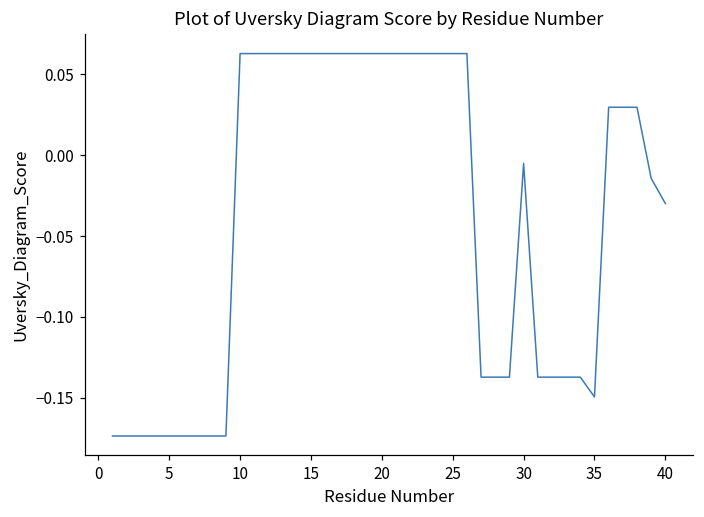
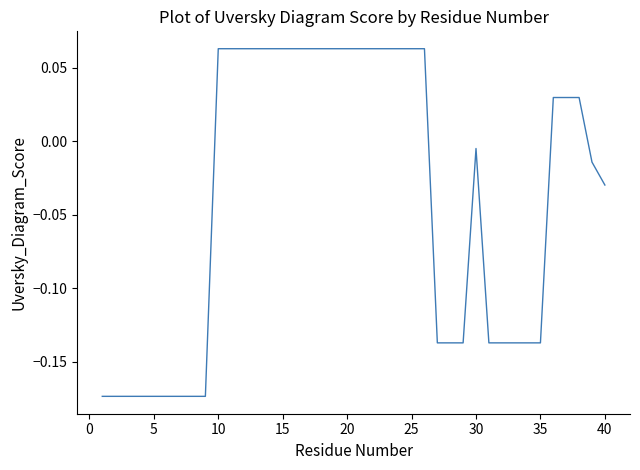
  {
    "5": -0.174,
    "10": 0.063,
    "15": 0.063,
    "20": 0.063,
    "25": 0.063,
    "30": -0.005,
-   "35": -0.150,
+   "35": -0.137,
    "40": -0.030
  }
